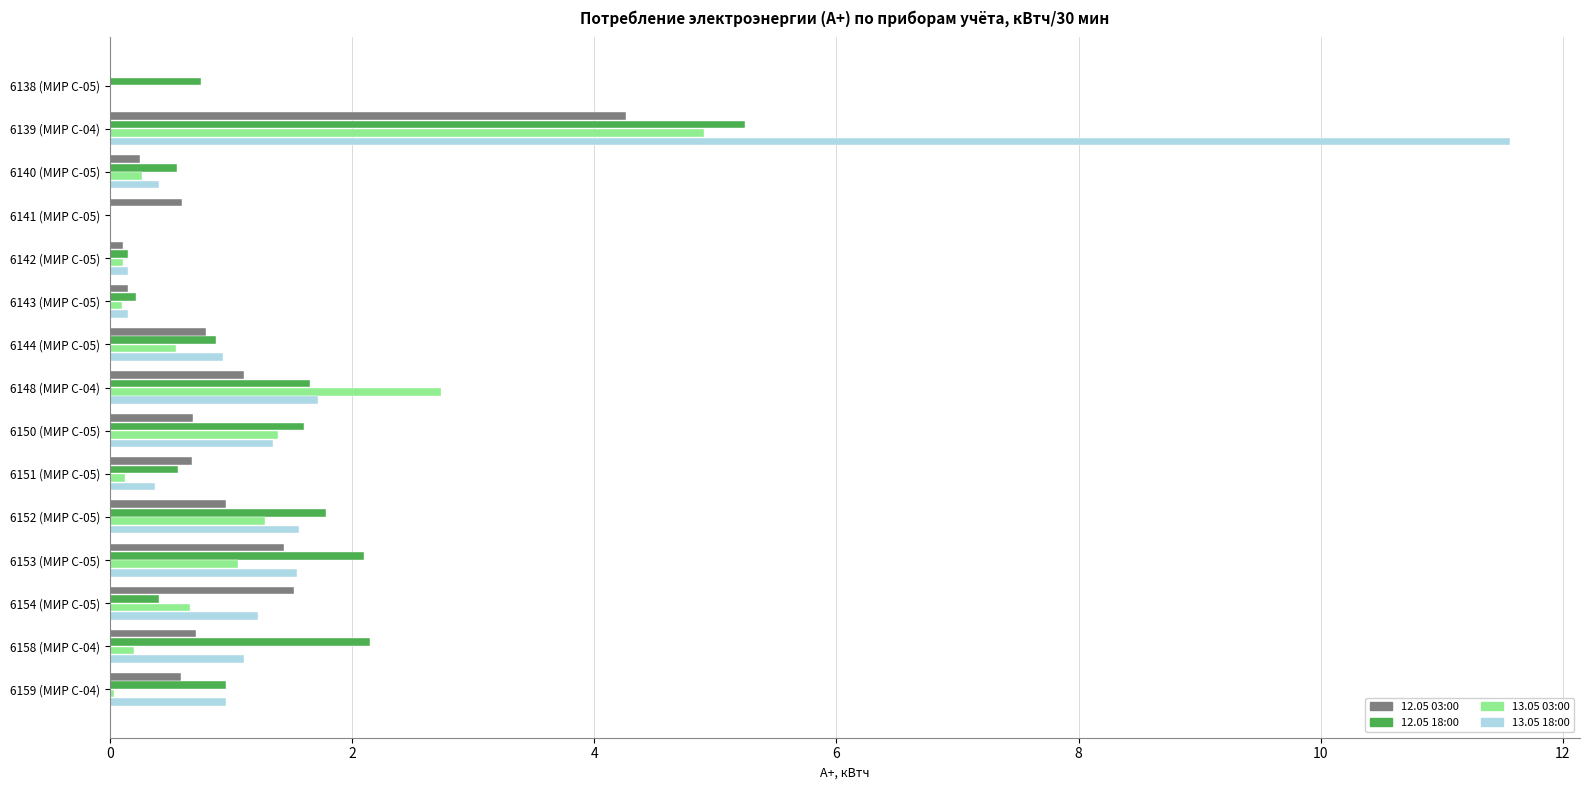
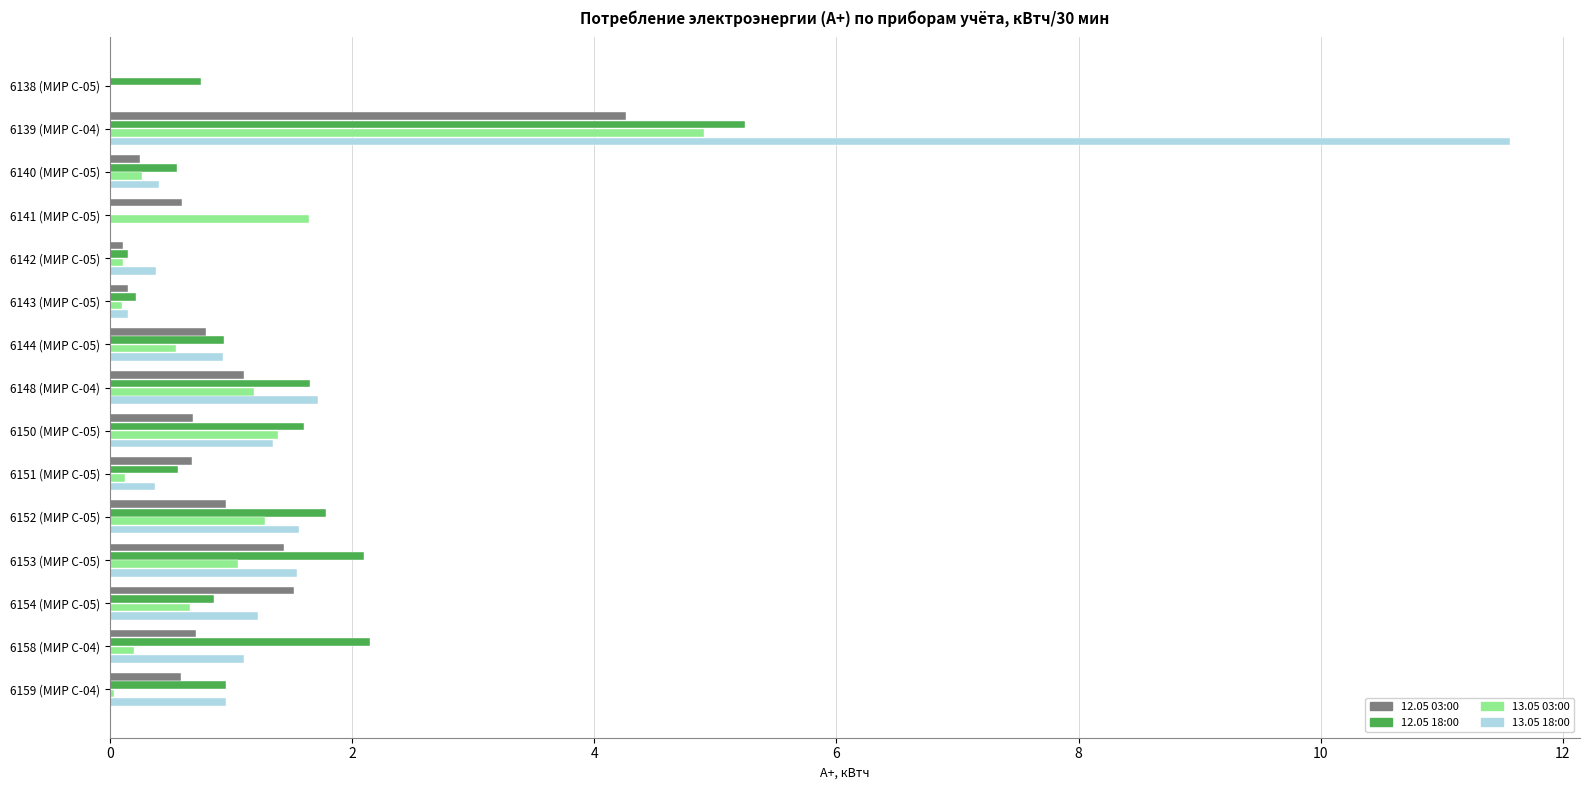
  {
    "12.05 03:00": {
      "6139 (МИР С-04)": 4.26,
      "6140 (МИР С-05)": 0.24,
      "6141 (МИР С-05)": 0.59,
      "6142 (МИР С-05)": 0.10,
      "6143 (МИР С-05)": 0.14,
      "6144 (МИР С-05)": 0.80,
      "6148 (МИР С-04)": 1.11,
      "6150 (МИР С-05)": 0.69,
      "6151 (МИР С-05)": 0.68,
      "6152 (МИР С-05)": 0.96,
      "6153 (МИР С-05)": 1.44,
      "6154 (МИР С-05)": 1.52,
      "6158 (МИР С-04)": 0.71,
      "6159 (МИР С-04)": 0.58
    },
    "12.05 18:00": {
      "6138 (МИР С-05)": 0.75,
      "6139 (МИР С-04)": 5.24,
      "6140 (МИР С-05)": 0.55,
      "6141 (МИР С-05)": 0.00,
      "6142 (МИР С-05)": 0.15,
      "6143 (МИР С-05)": 0.22,
-     "6144 (МИР С-05)": 0.87,
+     "6144 (МИР С-05)": 0.94,
      "6148 (МИР С-04)": 1.65,
      "6150 (МИР С-05)": 1.60,
      "6151 (МИР С-05)": 0.56,
      "6152 (МИР С-05)": 1.78,
      "6153 (МИР С-05)": 2.10,
-     "6154 (МИР С-05)": 0.40,
+     "6154 (МИР С-05)": 0.86,
      "6158 (МИР С-04)": 2.15,
      "6159 (МИР С-04)": 0.96
    },
    "13.05 03:00": {
      "6139 (МИР С-04)": 4.91,
      "6140 (МИР С-05)": 0.26,
-     "6141 (МИР С-05)": 0.01,
+     "6141 (МИР С-05)": 1.64,
      "6142 (МИР С-05)": 0.10,
      "6143 (МИР С-05)": 0.10,
      "6144 (МИР С-05)": 0.55,
-     "6148 (МИР С-04)": 2.73,
+     "6148 (МИР С-04)": 1.19,
      "6150 (МИР С-05)": 1.38,
      "6151 (МИР С-05)": 0.12,
      "6152 (МИР С-05)": 1.28,
      "6153 (МИР С-05)": 1.06,
      "6154 (МИР С-05)": 0.66,
      "6158 (МИР С-04)": 0.20,
      "6159 (МИР С-04)": 0.04
    },
    "13.05 18:00": {
      "6139 (МИР С-04)": 11.56,
      "6140 (МИР С-05)": 0.40,
      "6141 (МИР С-05)": 0.00,
-     "6142 (МИР С-05)": 0.15,
+     "6142 (МИР С-05)": 0.38,
      "6143 (МИР С-05)": 0.15,
      "6144 (МИР С-05)": 0.93,
      "6148 (МИР С-04)": 1.72,
      "6150 (МИР С-05)": 1.35,
      "6151 (МИР С-05)": 0.37,
      "6152 (МИР С-05)": 1.56,
      "6153 (МИР С-05)": 1.55,
      "6154 (МИР С-05)": 1.22,
      "6158 (МИР С-04)": 1.11,
      "6159 (МИР С-04)": 0.96
    }
  }
